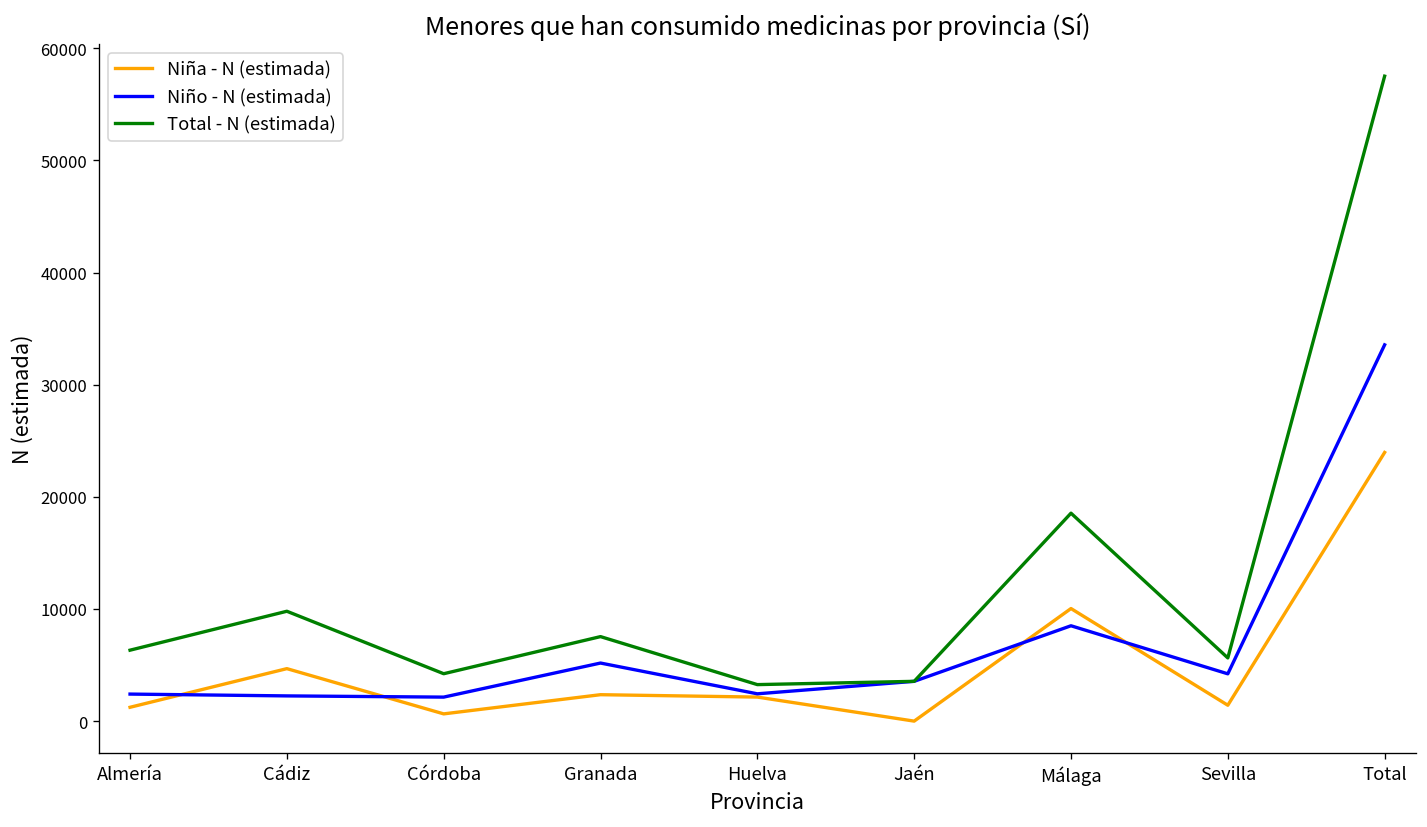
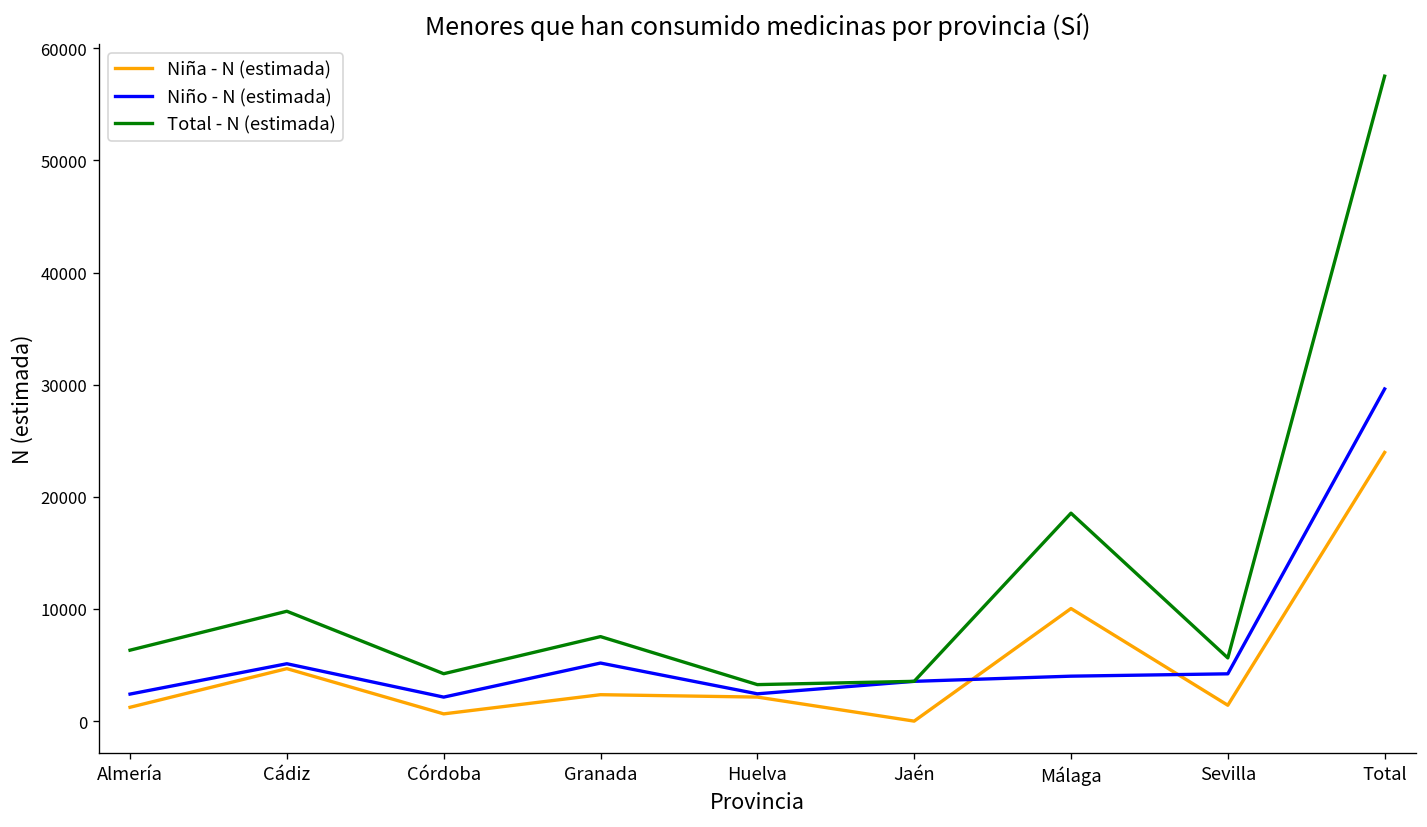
  {
    "Niña - N (estimada)": {
      "Almería": 1000,
      "Cádiz": 5000,
      "Córdoba": 1000,
      "Granada": 2000,
      "Huelva": 2000,
      "Jaén": 0,
      "Málaga": 10000,
      "Sevilla": 1000,
      "Total": 24000
    },
    "Niño - N (estimada)": {
      "Almería": 2000,
-     "Cádiz": 2000,
+     "Cádiz": 5000,
      "Córdoba": 2000,
      "Granada": 5000,
      "Huelva": 2000,
-     "Málaga": 9000,
+     "Málaga": 4000,
      "Sevilla": 4000,
-     "Total": 34000
+     "Total": 30000
    },
    "Total - N (estimada)": {
      "Almería": 6000,
      "Cádiz": 10000,
      "Córdoba": 4000,
      "Granada": 8000,
      "Huelva": 3000,
      "Málaga": 19000,
      "Sevilla": 6000,
      "Total": 58000
    }
  }
